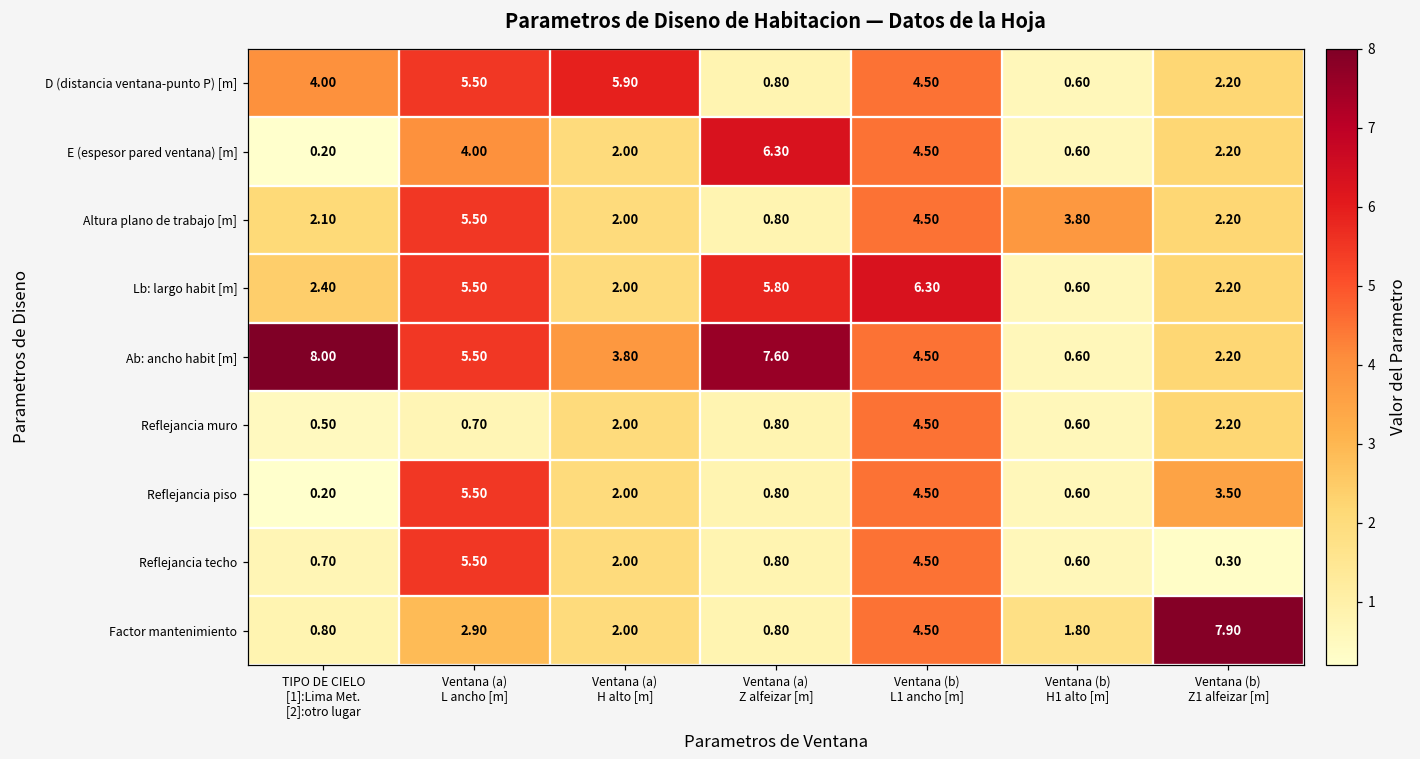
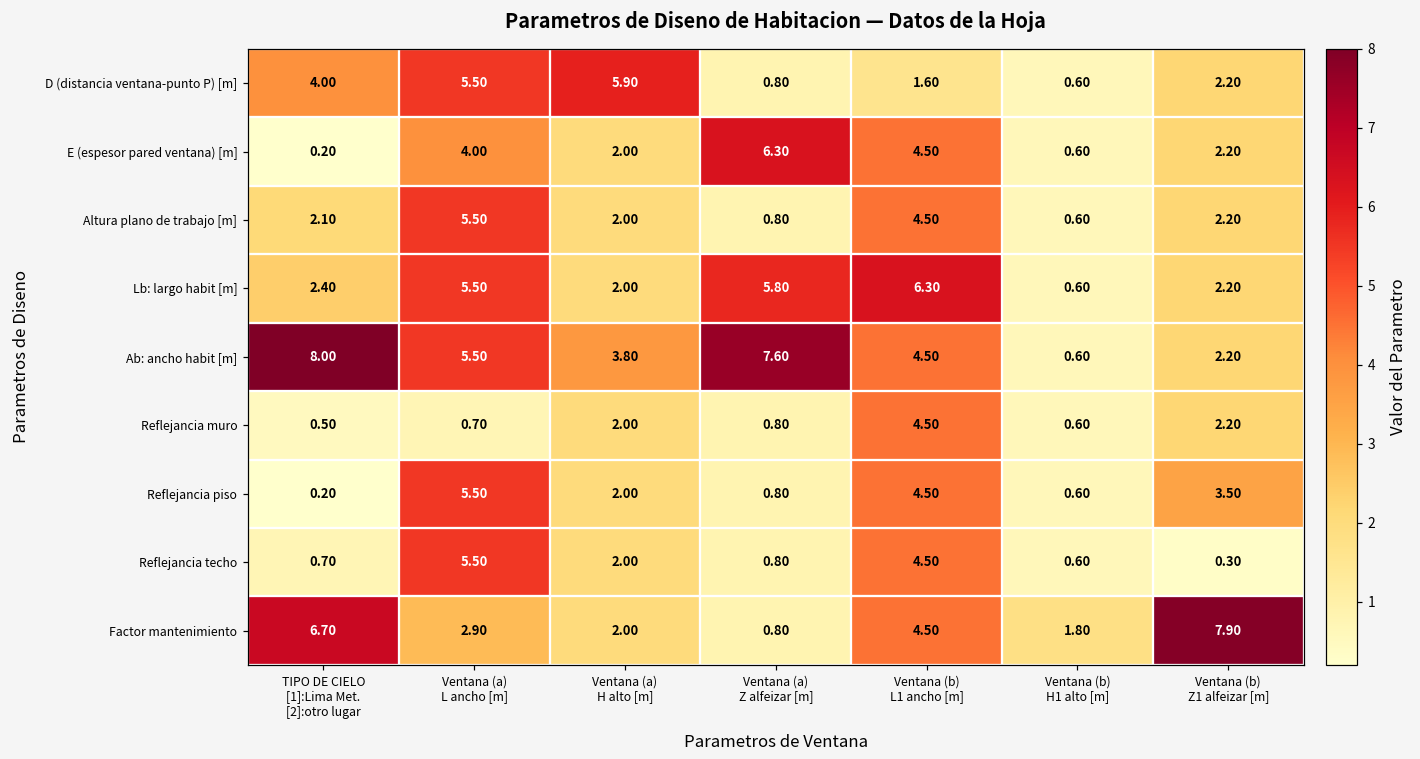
  {
    "D (distancia ventana-punto P) [m]": {
      "TIPO DE CIELO [1]:Lima Met. [2]:otro lugar": 4.00,
      "Ventana (a) L ancho [m]": 5.50,
      "Ventana (a) H alto [m]": 5.90,
      "Ventana (a) Z alfeizar [m]": 0.80,
-     "Ventana (b) L1 ancho [m]": 4.50,
+     "Ventana (b) L1 ancho [m]": 1.60,
      "Ventana (b) H1 alto [m]": 0.60,
      "Ventana (b) Z1 alfeizar [m]": 2.20
    },
    "E (espesor pared ventana) [m]": {
      "TIPO DE CIELO [1]:Lima Met. [2]:otro lugar": 0.20,
      "Ventana (a) L ancho [m]": 4.00,
      "Ventana (a) H alto [m]": 2.00,
      "Ventana (a) Z alfeizar [m]": 6.30,
      "Ventana (b) L1 ancho [m]": 4.50,
      "Ventana (b) H1 alto [m]": 0.60,
      "Ventana (b) Z1 alfeizar [m]": 2.20
    },
    "Altura plano de trabajo [m]": {
      "TIPO DE CIELO [1]:Lima Met. [2]:otro lugar": 2.10,
      "Ventana (a) L ancho [m]": 5.50,
      "Ventana (a) H alto [m]": 2.00,
      "Ventana (a) Z alfeizar [m]": 0.80,
      "Ventana (b) L1 ancho [m]": 4.50,
-     "Ventana (b) H1 alto [m]": 3.80,
+     "Ventana (b) H1 alto [m]": 0.60,
      "Ventana (b) Z1 alfeizar [m]": 2.20
    },
    "Lb: largo habit [m]": {
      "TIPO DE CIELO [1]:Lima Met. [2]:otro lugar": 2.40,
      "Ventana (a) L ancho [m]": 5.50,
      "Ventana (a) H alto [m]": 2.00,
      "Ventana (a) Z alfeizar [m]": 5.80,
      "Ventana (b) L1 ancho [m]": 6.30,
      "Ventana (b) H1 alto [m]": 0.60,
      "Ventana (b) Z1 alfeizar [m]": 2.20
    },
    "Ab: ancho habit [m]": {
      "TIPO DE CIELO [1]:Lima Met. [2]:otro lugar": 8.00,
      "Ventana (a) L ancho [m]": 5.50,
      "Ventana (a) H alto [m]": 3.80,
      "Ventana (a) Z alfeizar [m]": 7.60,
      "Ventana (b) L1 ancho [m]": 4.50,
      "Ventana (b) H1 alto [m]": 0.60,
      "Ventana (b) Z1 alfeizar [m]": 2.20
    },
    "Reflejancia muro": {
      "TIPO DE CIELO [1]:Lima Met. [2]:otro lugar": 0.50,
      "Ventana (a) L ancho [m]": 0.70,
      "Ventana (a) H alto [m]": 2.00,
      "Ventana (a) Z alfeizar [m]": 0.80,
      "Ventana (b) L1 ancho [m]": 4.50,
      "Ventana (b) H1 alto [m]": 0.60,
      "Ventana (b) Z1 alfeizar [m]": 2.20
    },
    "Reflejancia piso": {
      "TIPO DE CIELO [1]:Lima Met. [2]:otro lugar": 0.20,
      "Ventana (a) L ancho [m]": 5.50,
      "Ventana (a) H alto [m]": 2.00,
      "Ventana (a) Z alfeizar [m]": 0.80,
      "Ventana (b) L1 ancho [m]": 4.50,
      "Ventana (b) H1 alto [m]": 0.60,
      "Ventana (b) Z1 alfeizar [m]": 3.50
    },
    "Reflejancia techo": {
      "TIPO DE CIELO [1]:Lima Met. [2]:otro lugar": 0.70,
      "Ventana (a) L ancho [m]": 5.50,
      "Ventana (a) H alto [m]": 2.00,
      "Ventana (a) Z alfeizar [m]": 0.80,
      "Ventana (b) L1 ancho [m]": 4.50,
      "Ventana (b) H1 alto [m]": 0.60,
      "Ventana (b) Z1 alfeizar [m]": 0.30
    },
    "Factor mantenimiento": {
-     "TIPO DE CIELO [1]:Lima Met. [2]:otro lugar": 0.80,
+     "TIPO DE CIELO [1]:Lima Met. [2]:otro lugar": 6.70,
      "Ventana (a) L ancho [m]": 2.90,
      "Ventana (a) H alto [m]": 2.00,
      "Ventana (a) Z alfeizar [m]": 0.80,
      "Ventana (b) L1 ancho [m]": 4.50,
      "Ventana (b) H1 alto [m]": 1.80,
      "Ventana (b) Z1 alfeizar [m]": 7.90
    }
  }
